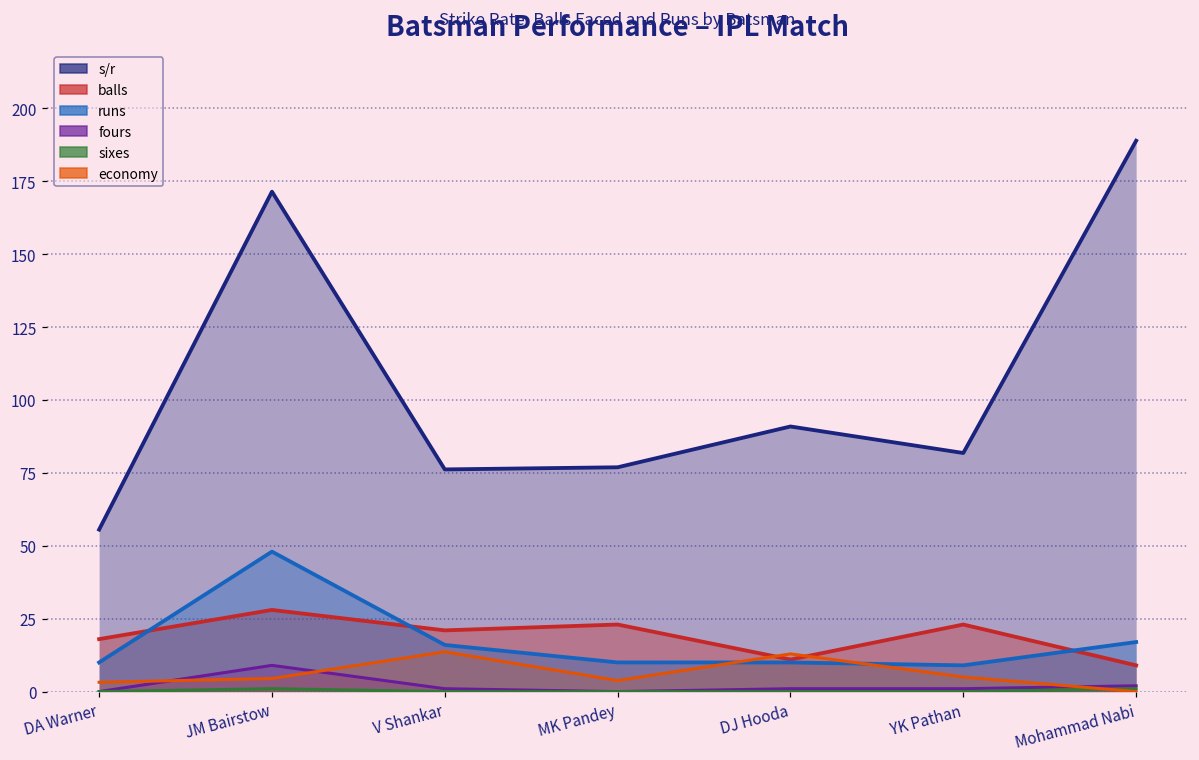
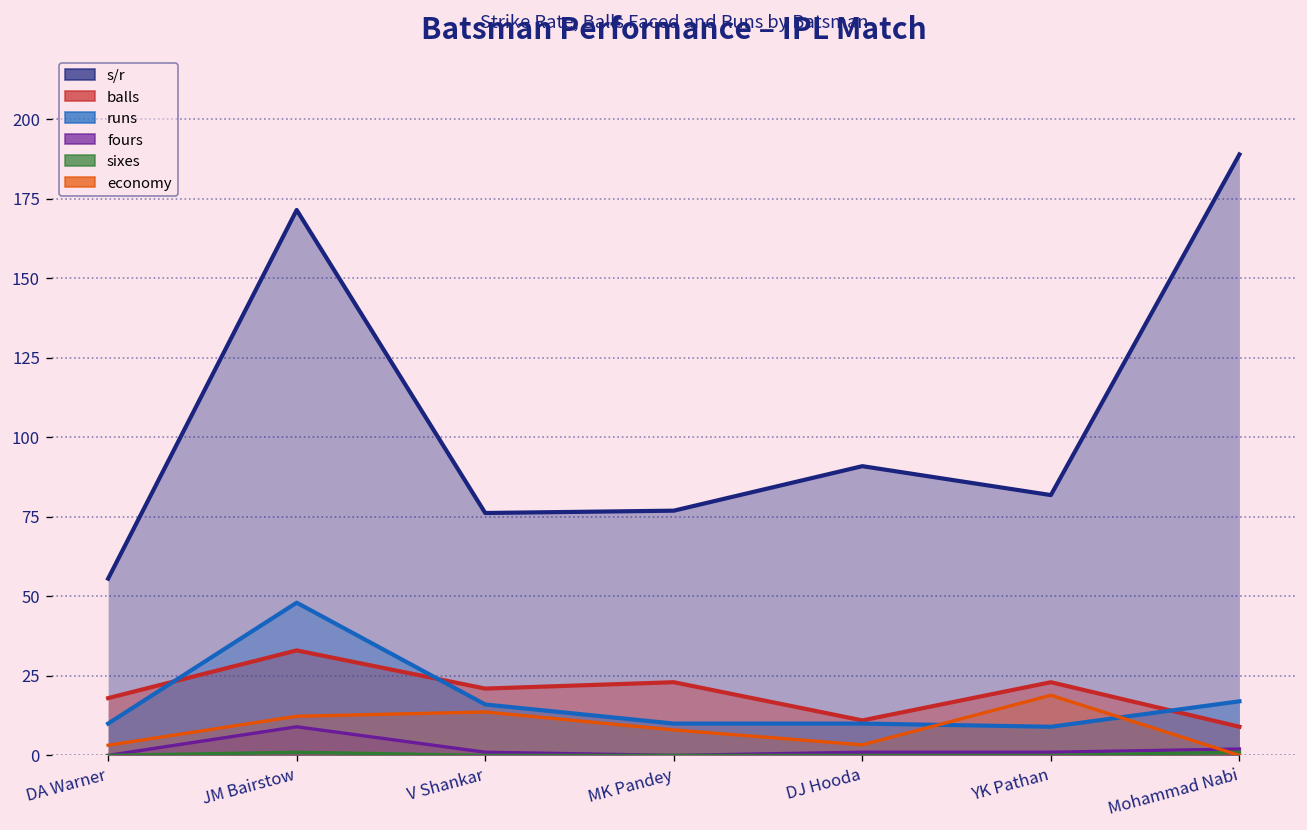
  {
    "balls": {
      "DA Warner": 18,
-     "JM Bairstow": 28,
+     "JM Bairstow": 33,
      "V Shankar": 21,
      "MK Pandey": 23,
      "DJ Hooda": 11,
      "YK Pathan": 23,
      "Mohammad Nabi": 9
    },
    "economy": {
      "DA Warner": 3,
-     "JM Bairstow": 5,
+     "JM Bairstow": 12,
      "V Shankar": 14,
-     "MK Pandey": 4,
-     "DJ Hooda": 13,
-     "YK Pathan": 5,
+     "MK Pandey": 8,
+     "DJ Hooda": 3,
+     "YK Pathan": 19,
      "Mohammad Nabi": 0
    }
  }
